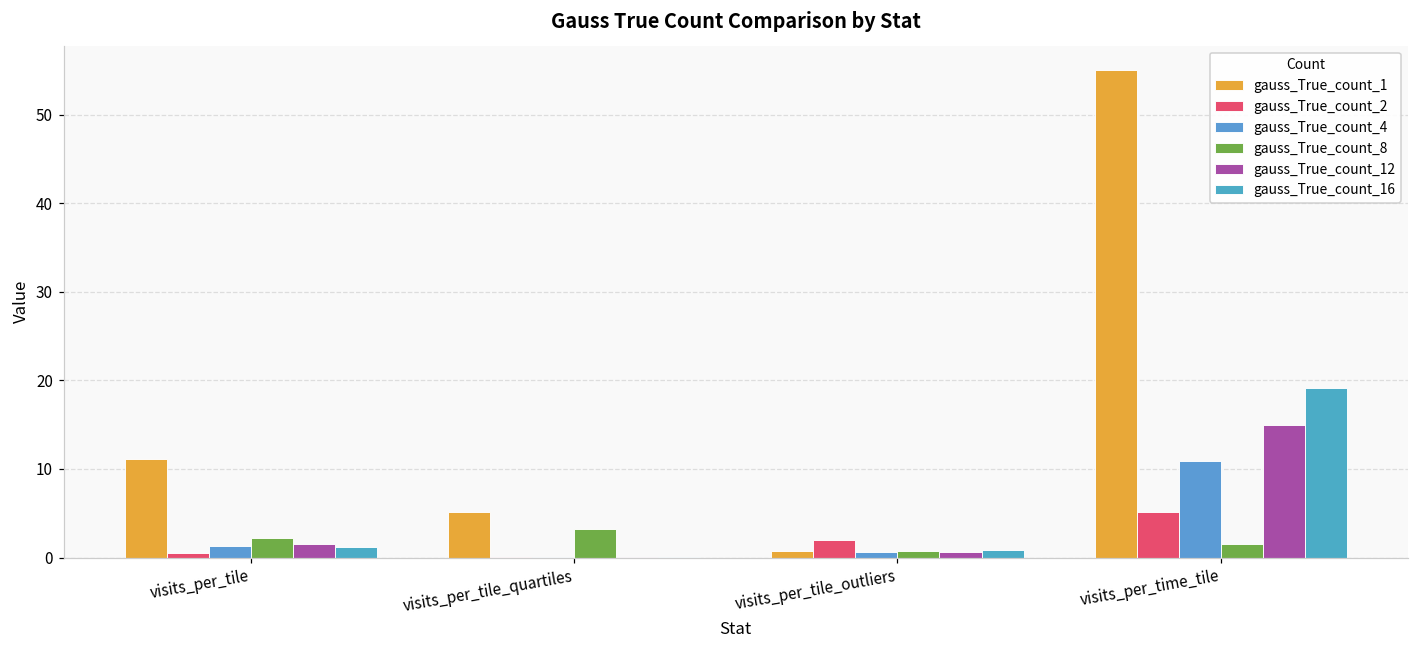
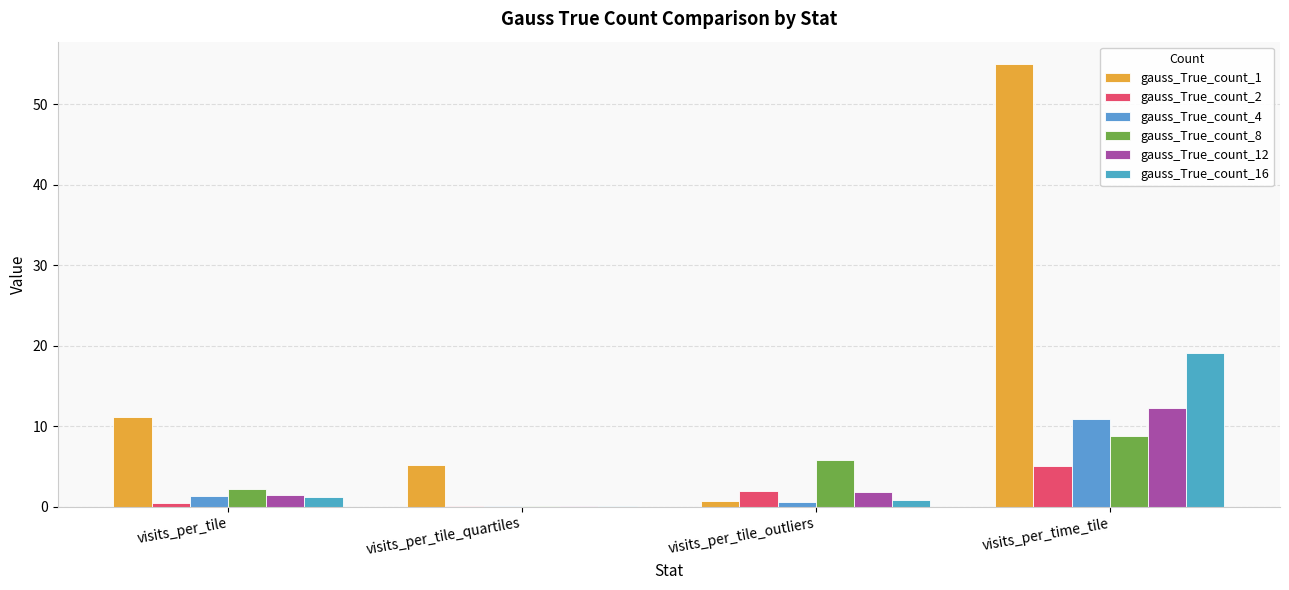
  {
    "gauss_True_count_1": {
      "visits_per_tile": 11,
      "visits_per_tile_quartiles": 5,
      "visits_per_tile_outliers": 1,
      "visits_per_time_tile": 55
    },
    "gauss_True_count_2": {
      "visits_per_tile": 1,
      "visits_per_tile_outliers": 2,
      "visits_per_time_tile": 5
    },
    "gauss_True_count_8": {
      "visits_per_tile": 2,
-     "visits_per_tile_quartiles": 3,
-     "visits_per_tile_outliers": 1,
-     "visits_per_time_tile": 2
+     "visits_per_tile_quartiles": 0,
+     "visits_per_tile_outliers": 6,
+     "visits_per_time_tile": 9
    },
    "gauss_True_count_12": {
      "visits_per_tile": 1,
-     "visits_per_tile_outliers": 1,
-     "visits_per_time_tile": 15
+     "visits_per_tile_outliers": 2,
+     "visits_per_time_tile": 12
    }
  }
